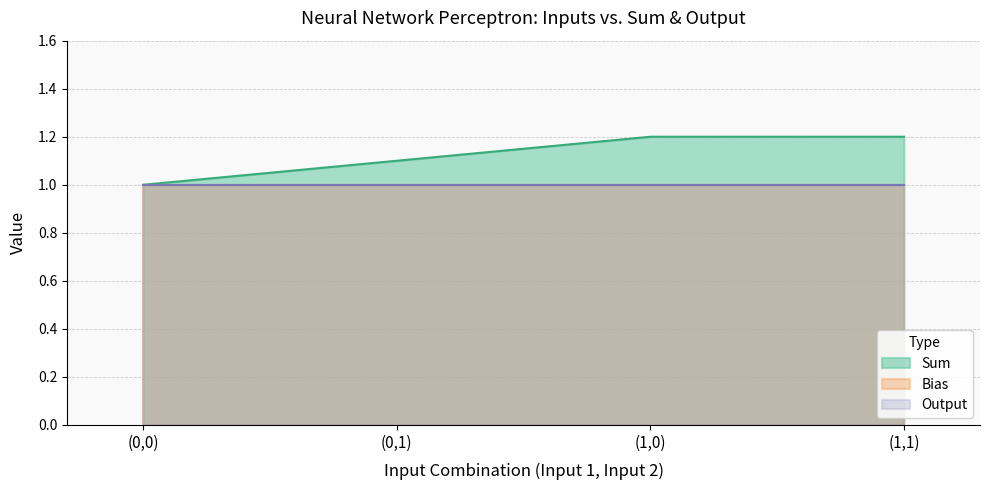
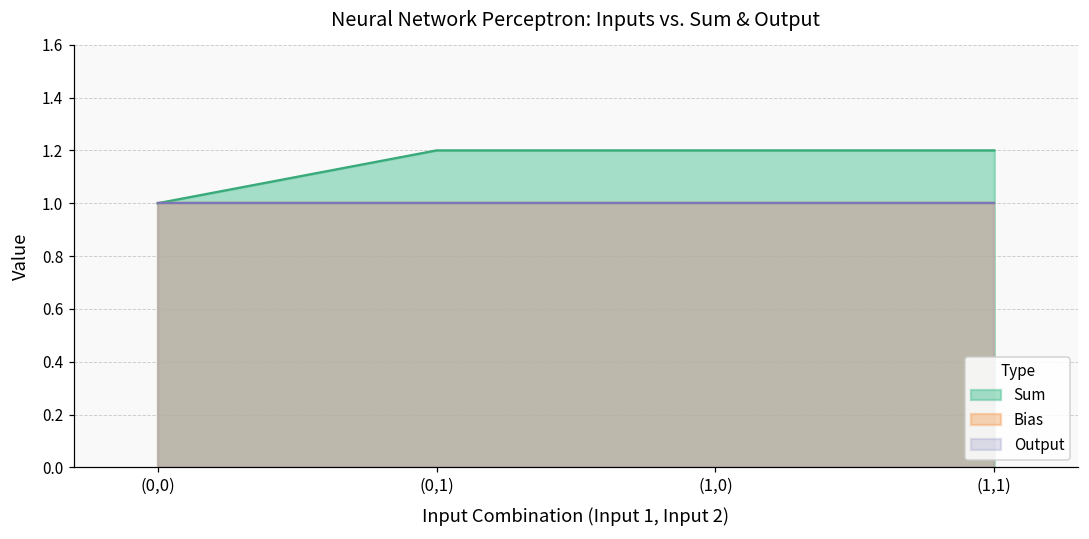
  {
    "Sum": {
-     "(0,1)": 1.1,
+     "(0,1)": 1.2,
      "(1,0)": 1.2,
      "(1,1)": 1.2
    },
    "Output": {
      "(0,1)": 1.0,
      "(1,0)": 1.0,
      "(1,1)": 1.0
    }
  }
